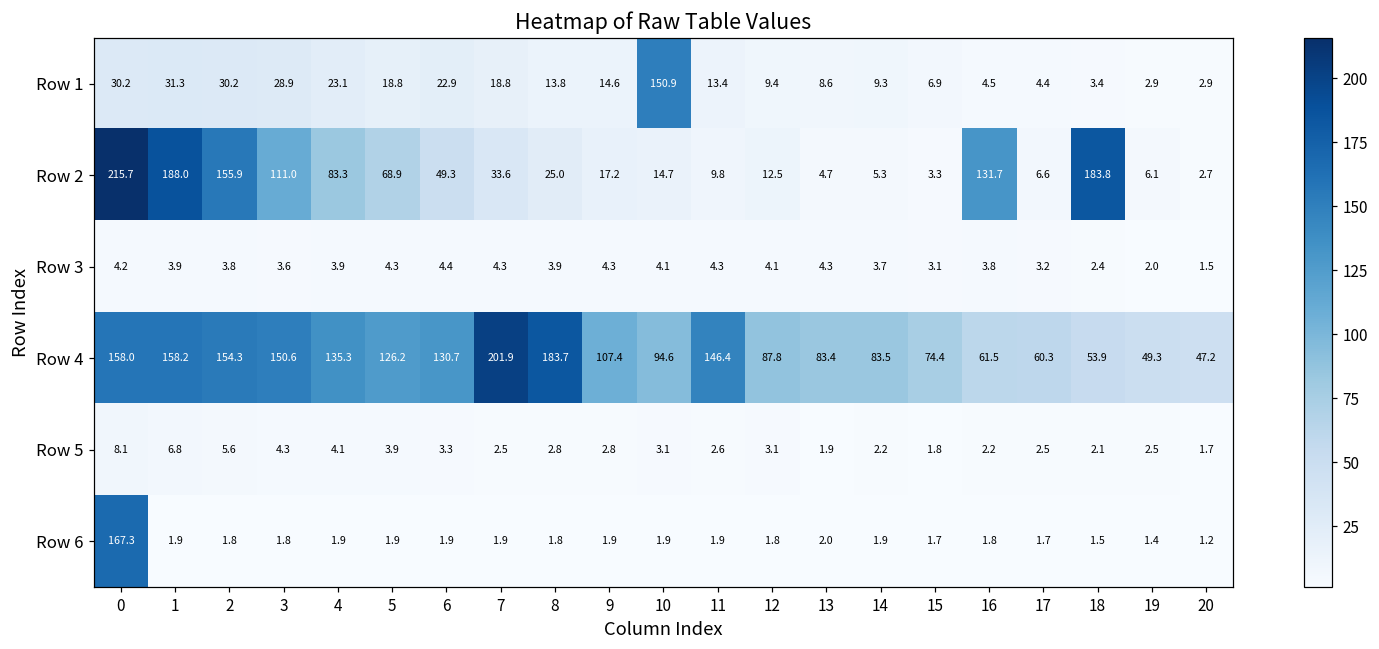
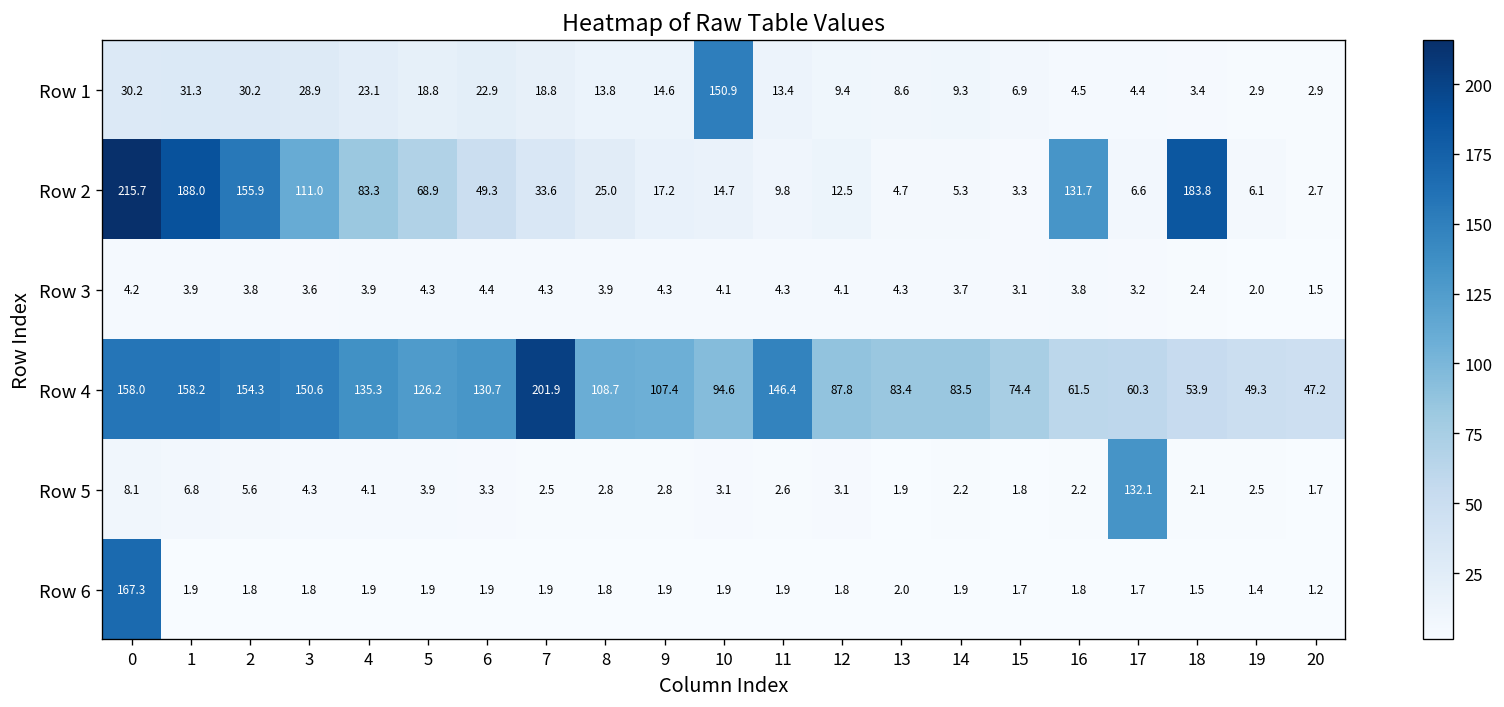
  {
    "Row 1": {
      "0": 30.2,
      "1": 31.3,
      "2": 30.2,
      "3": 28.9,
      "4": 23.1,
      "5": 18.8,
      "6": 22.9,
      "7": 18.8,
      "8": 13.8,
      "9": 14.6,
      "10": 150.9,
      "11": 13.4,
      "12": 9.4,
      "13": 8.6,
      "14": 9.3,
      "15": 6.9,
      "16": 4.5,
      "17": 4.4,
      "18": 3.4,
      "19": 2.9,
      "20": 2.9
    },
    "Row 2": {
      "0": 215.7,
      "1": 188.0,
      "2": 155.9,
      "3": 111.0,
      "4": 83.3,
      "5": 68.9,
      "6": 49.3,
      "7": 33.6,
      "8": 25.0,
      "9": 17.2,
      "10": 14.7,
      "11": 9.8,
      "12": 12.5,
      "13": 4.7,
      "14": 5.3,
      "15": 3.3,
      "16": 131.7,
      "17": 6.6,
      "18": 183.8,
      "19": 6.1,
      "20": 2.7
    },
    "Row 3": {
      "0": 4.2,
      "1": 3.9,
      "2": 3.8,
      "3": 3.6,
      "4": 3.9,
      "5": 4.3,
      "6": 4.4,
      "7": 4.3,
      "8": 3.9,
      "9": 4.3,
      "10": 4.1,
      "11": 4.3,
      "12": 4.1,
      "13": 4.3,
      "14": 3.7,
      "15": 3.1,
      "16": 3.8,
      "17": 3.2,
      "18": 2.4,
      "19": 2.0,
      "20": 1.5
    },
    "Row 4": {
      "0": 158.0,
      "1": 158.2,
      "2": 154.3,
      "3": 150.6,
      "4": 135.3,
      "5": 126.2,
      "6": 130.7,
      "7": 201.9,
-     "8": 183.7,
+     "8": 108.7,
      "9": 107.4,
      "10": 94.6,
      "11": 146.4,
      "12": 87.8,
      "13": 83.4,
      "14": 83.5,
      "15": 74.4,
      "16": 61.5,
      "17": 60.3,
      "18": 53.9,
      "19": 49.3,
      "20": 47.2
    },
    "Row 5": {
      "0": 8.1,
      "1": 6.8,
      "2": 5.6,
      "3": 4.3,
      "4": 4.1,
      "5": 3.9,
      "6": 3.3,
      "7": 2.5,
      "8": 2.8,
      "9": 2.8,
      "10": 3.1,
      "11": 2.6,
      "12": 3.1,
      "13": 1.9,
      "14": 2.2,
      "15": 1.8,
      "16": 2.2,
-     "17": 2.5,
+     "17": 132.1,
      "18": 2.1,
      "19": 2.5,
      "20": 1.7
    },
    "Row 6": {
      "0": 167.3,
      "1": 1.9,
      "2": 1.8,
      "3": 1.8,
      "4": 1.9,
      "5": 1.9,
      "6": 1.9,
      "7": 1.9,
      "8": 1.8,
      "9": 1.9,
      "10": 1.9,
      "11": 1.9,
      "12": 1.8,
      "13": 2.0,
      "14": 1.9,
      "15": 1.7,
      "16": 1.8,
      "17": 1.7,
      "18": 1.5,
      "19": 1.4,
      "20": 1.2
    }
  }
